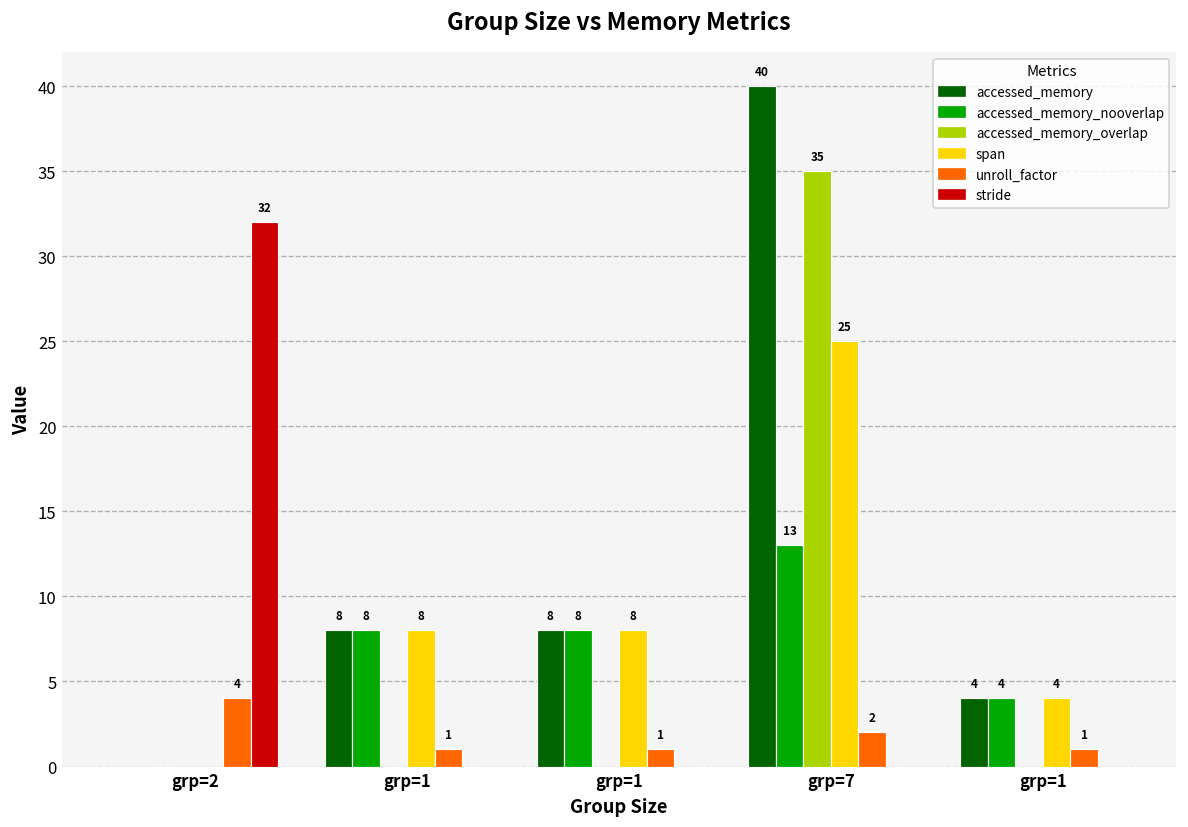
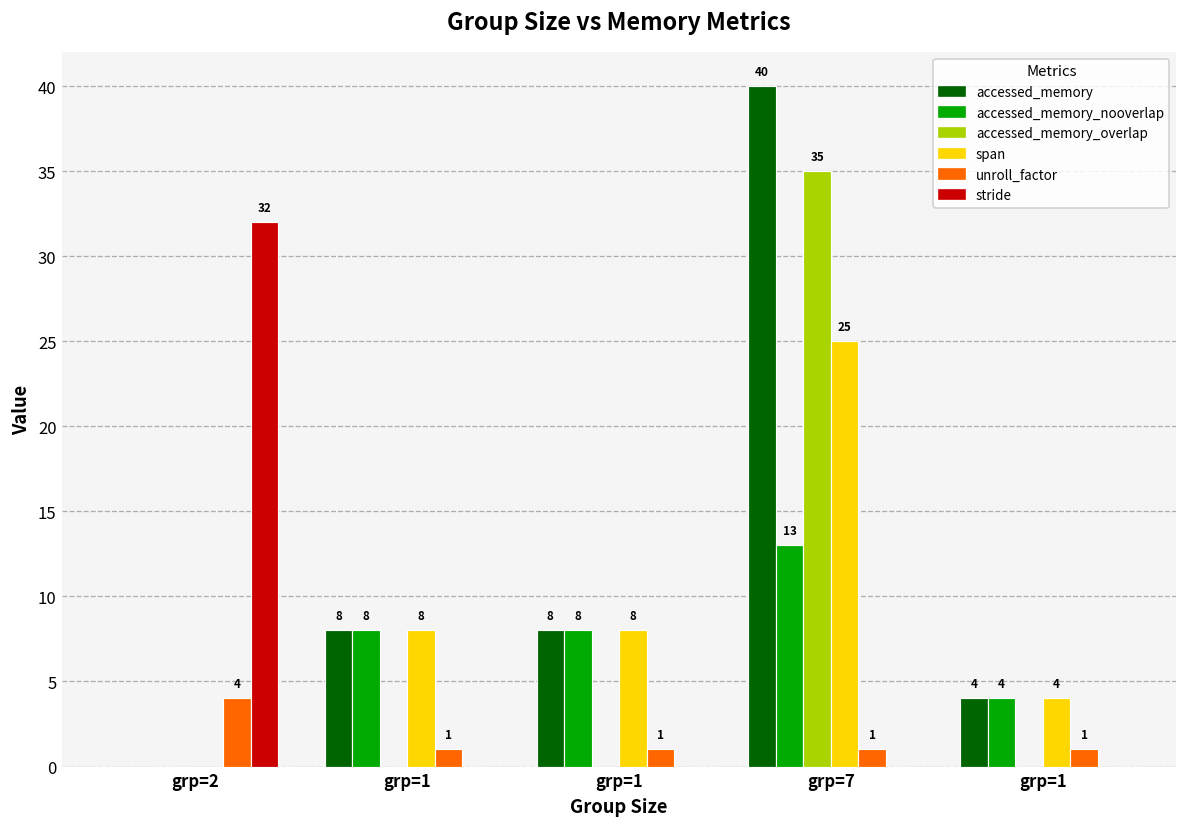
  {
    "accessed_memory": {
      "grp=7": 40
    },
    "accessed_memory_nooverlap": {
      "grp=7": 13
    },
    "accessed_memory_overlap": {
      "grp=7": 35
    },
    "span": {
      "grp=7": 25
    },
    "unroll_factor": {
      "grp=2": 4,
-     "grp=7": 2
+     "grp=7": 1
    },
    "stride": {
      "grp=2": 32
    }
  }
